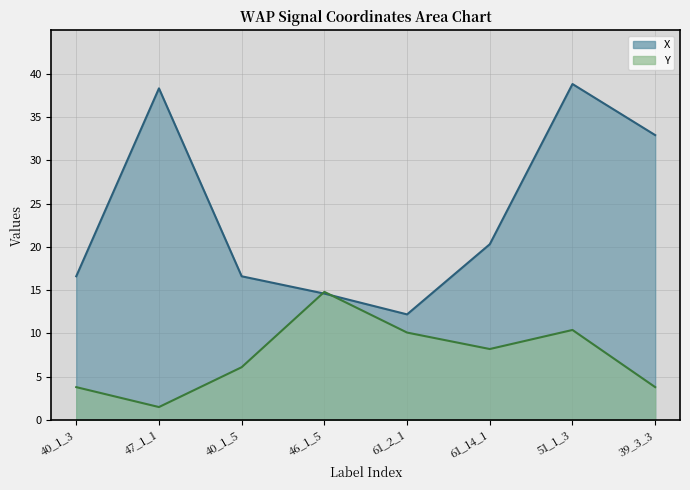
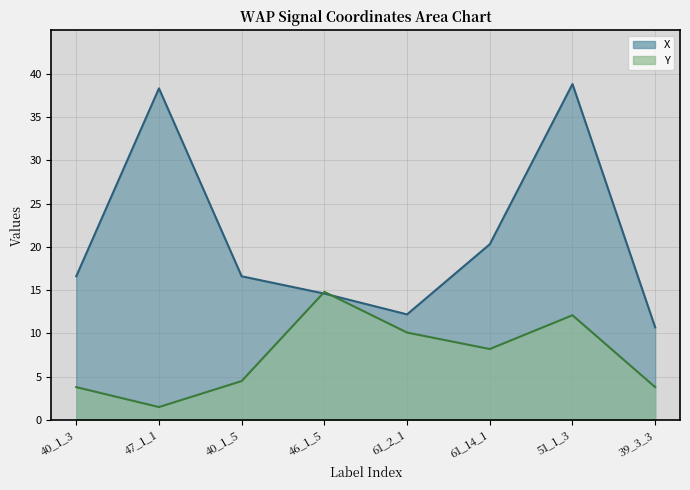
  {
    "X": {
      "40_1_3": 17,
      "47_1_1": 38,
      "40_1_5": 17,
      "61_2_1": 12,
      "61_14_1": 20,
      "51_1_3": 39,
-     "39_3_3": 33
+     "39_3_3": 11
    },
    "Y": {
      "40_1_3": 4,
      "47_1_1": 2,
-     "40_1_5": 6,
+     "40_1_5": 5,
      "61_2_1": 10,
      "61_14_1": 8,
-     "51_1_3": 10,
+     "51_1_3": 12,
      "39_3_3": 4
    }
  }
